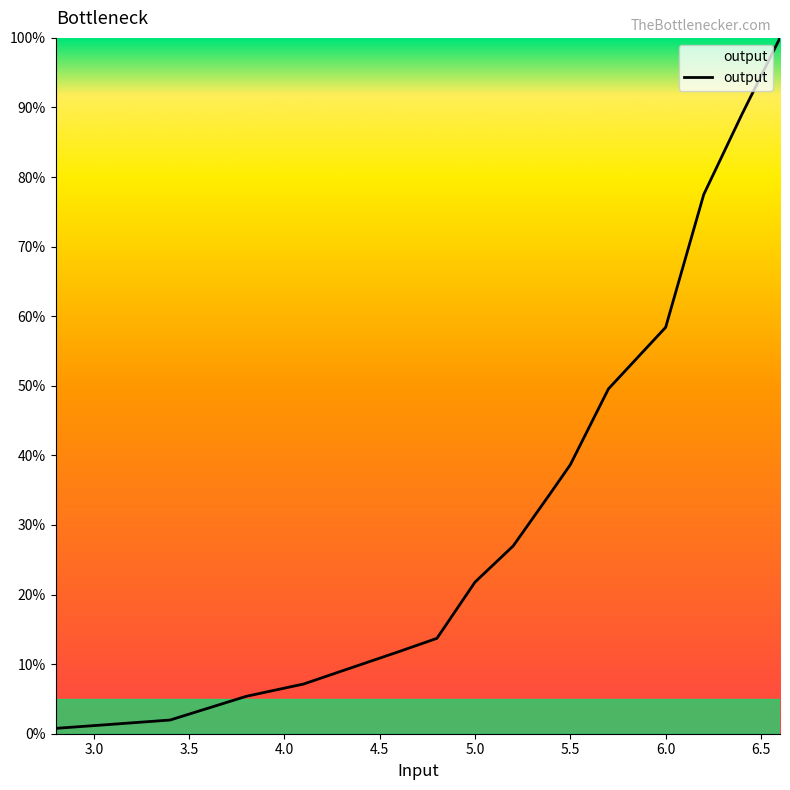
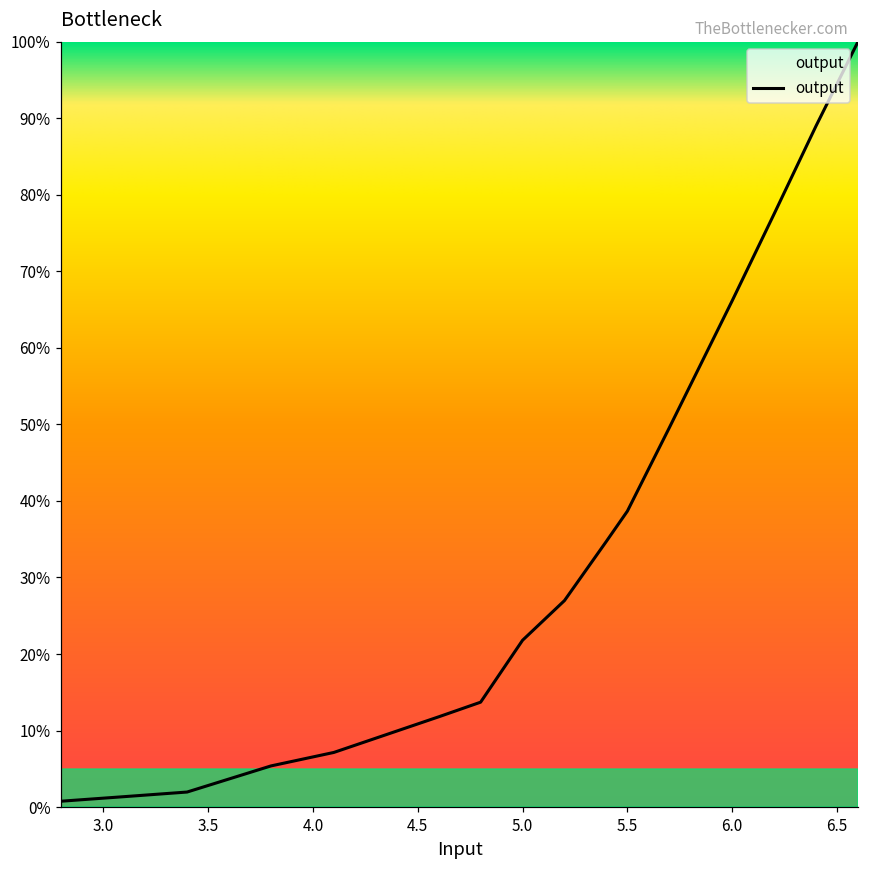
  {
    "5.0": "22%",
    "5.5": "39%",
-   "6.0": "58%"
+   "6.0": "66%"
  }
